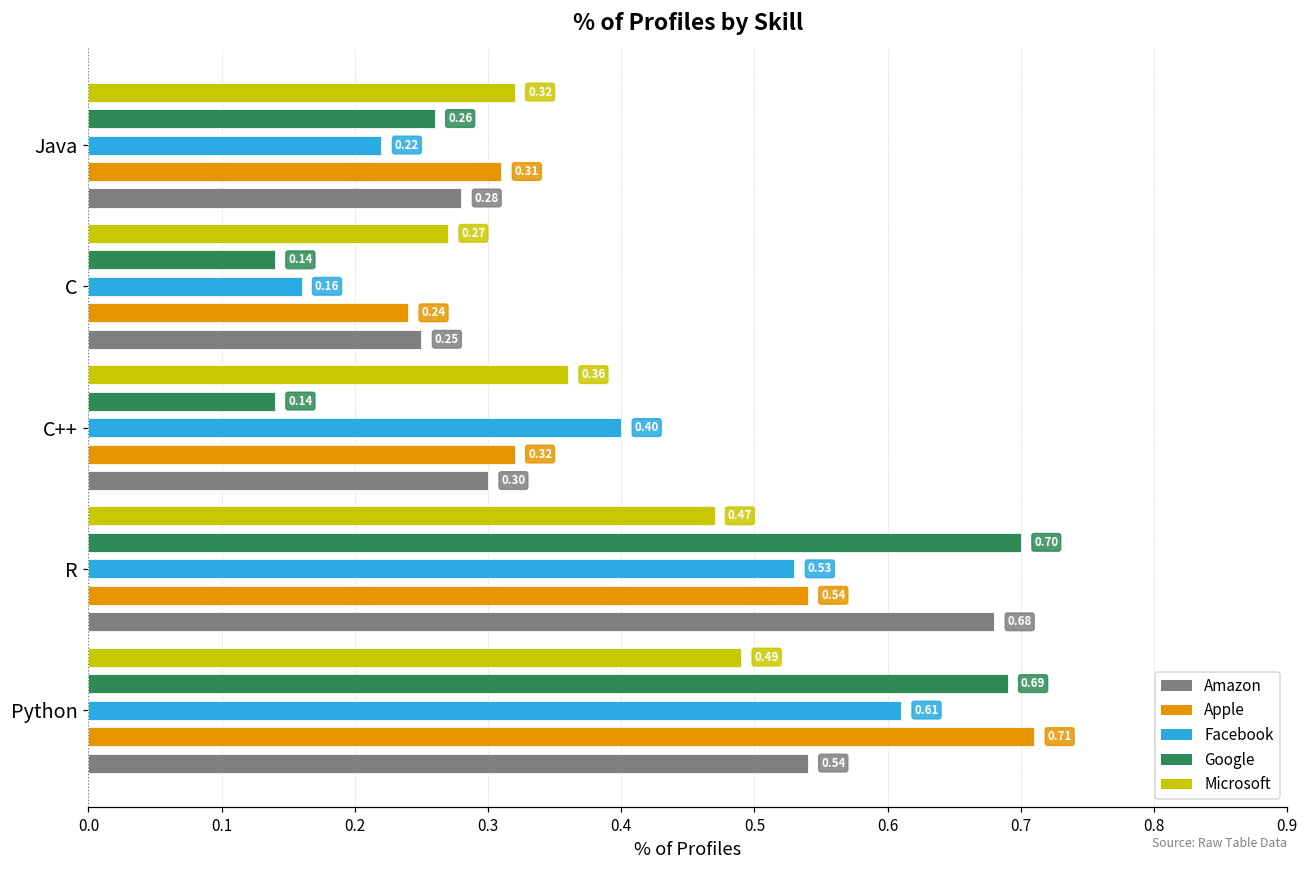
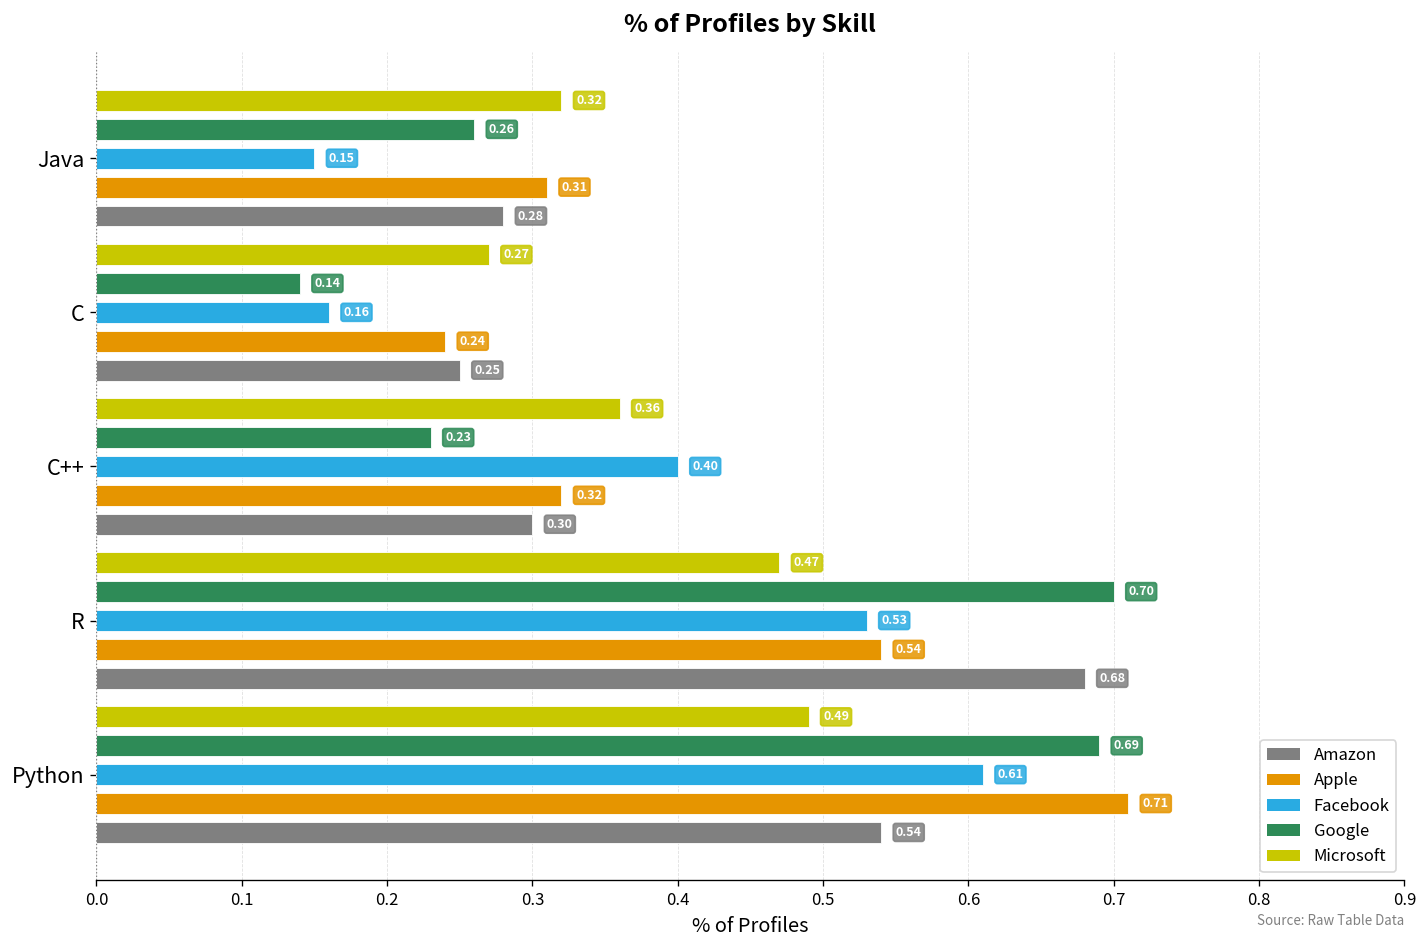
  {
    "Facebook": {
-     "Java": 0.22
+     "Java": 0.15
    },
    "Google": {
-     "C++": 0.14
+     "C++": 0.23
    }
  }
